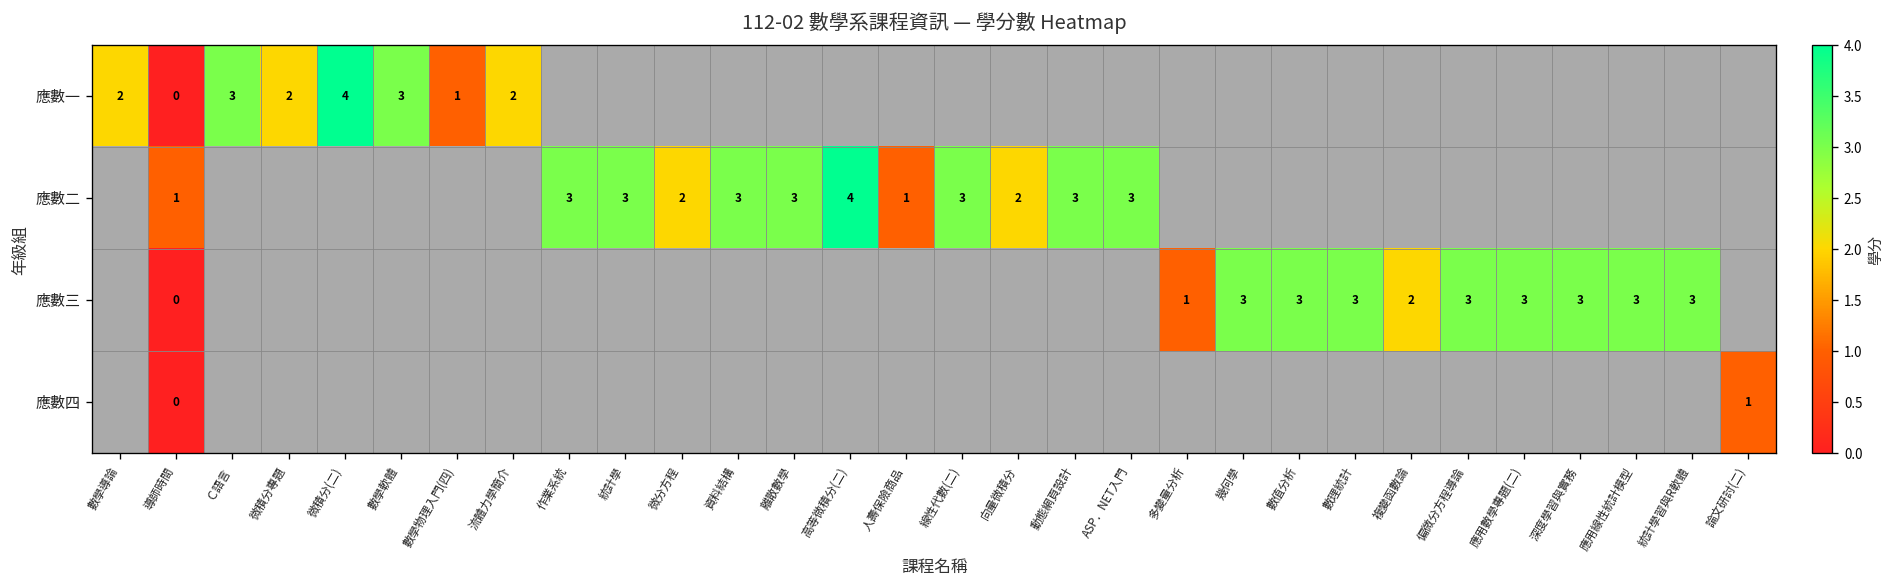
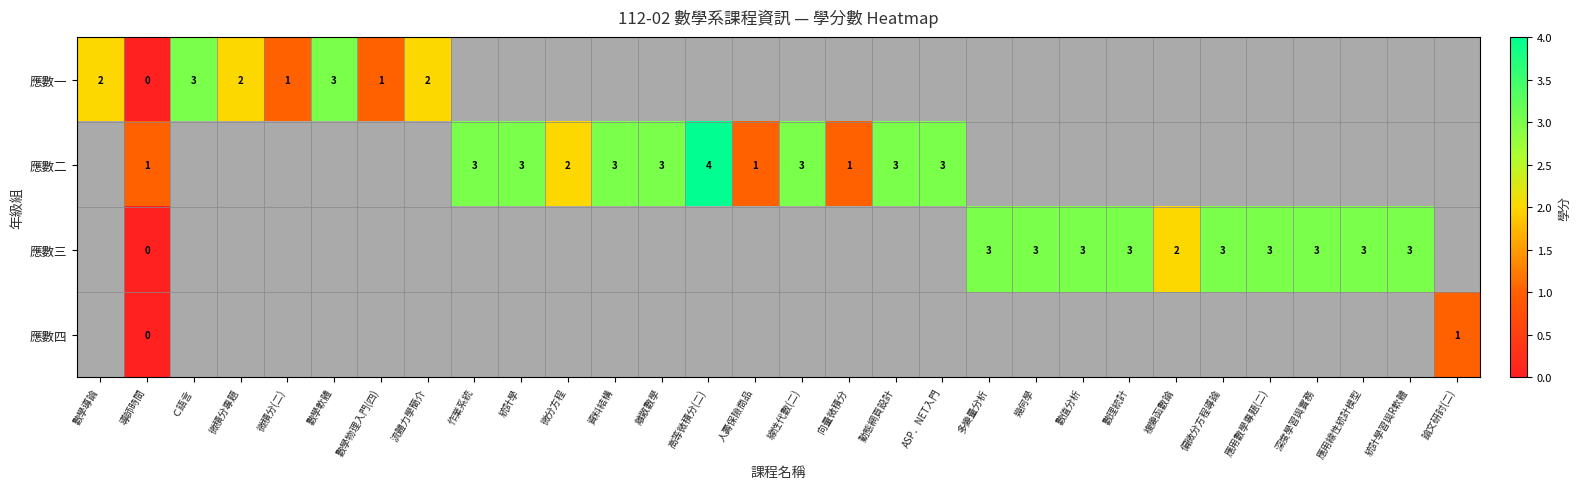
  {
    "應數一": {
      "數學導論": 2,
      "導師時間": 0,
      "Ｃ語言": 3,
      "微積分專題": 2,
-     "微積分(二)": 4,
+     "微積分(二)": 1,
      "數學軟體": 3,
      "數學物理入門(四)": 1,
      "流體力學簡介": 2
    },
    "應數二": {
      "導師時間": 1,
      "作業系統": 3,
      "統計學": 3,
      "微分方程": 2,
      "資料結構": 3,
      "離散數學": 3,
      "高等微積分(二)": 4,
      "人壽保險商品": 1,
      "線性代數(二)": 3,
-     "向量微積分": 2,
+     "向量微積分": 1,
      "動態網頁設計": 3,
      "ASP．NET入門": 3
    },
    "應數三": {
      "導師時間": 0,
-     "多變量分析": 1,
+     "多變量分析": 3,
      "幾何學": 3,
      "數值分析": 3,
      "數理統計": 3,
      "複變函數論": 2,
      "偏微分方程導論": 3,
      "應用數學專題(二)": 3,
      "深度學習與實務": 3,
      "應用線性統計模型": 3,
      "統計學習與R軟體": 3
    },
    "應數四": {
      "導師時間": 0,
      "論文研討(二)": 1
    }
  }
